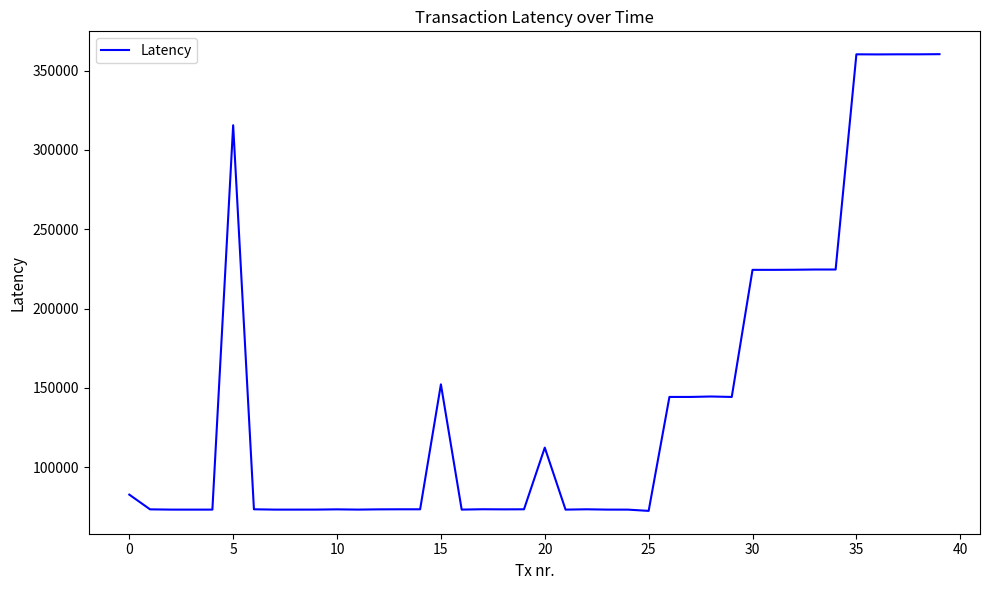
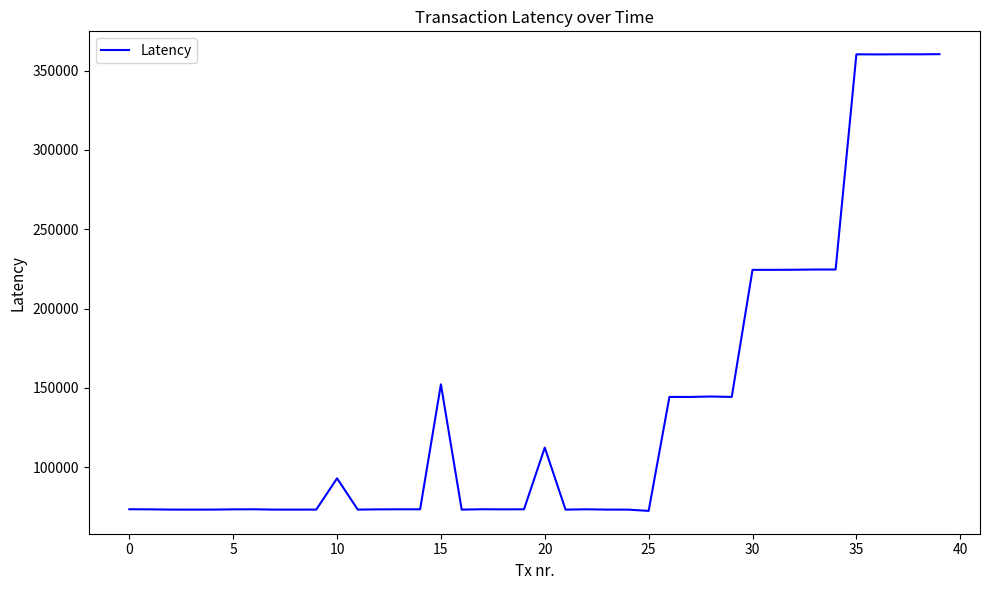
  {
-   "0": 83000,
-   "5": 316000,
-   "10": 73000,
+   "0": 74000,
+   "5": 73000,
+   "10": 93000,
    "15": 152000,
    "20": 112000,
    "25": 73000,
    "30": 224000,
    "35": 360000
  }
